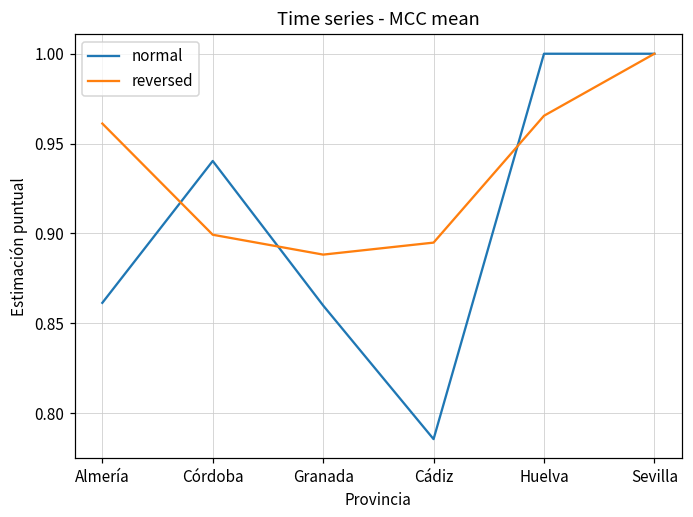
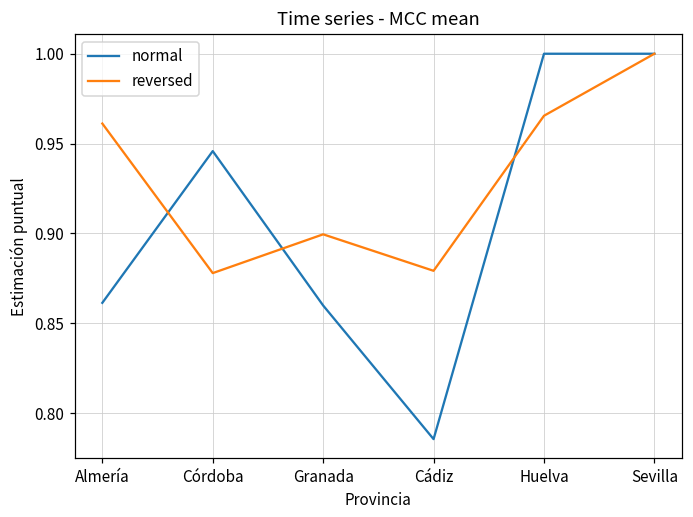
  {
    "normal": {
      "Almería": 0.861,
-     "Córdoba": 0.940,
+     "Córdoba": 0.946,
      "Granada": 0.860,
      "Cádiz": 0.786,
      "Huelva": 1.000
    },
    "reversed": {
      "Almería": 0.961,
-     "Córdoba": 0.899,
-     "Granada": 0.888,
-     "Cádiz": 0.895,
+     "Córdoba": 0.878,
+     "Granada": 0.899,
+     "Cádiz": 0.879,
      "Huelva": 0.965
    }
  }
